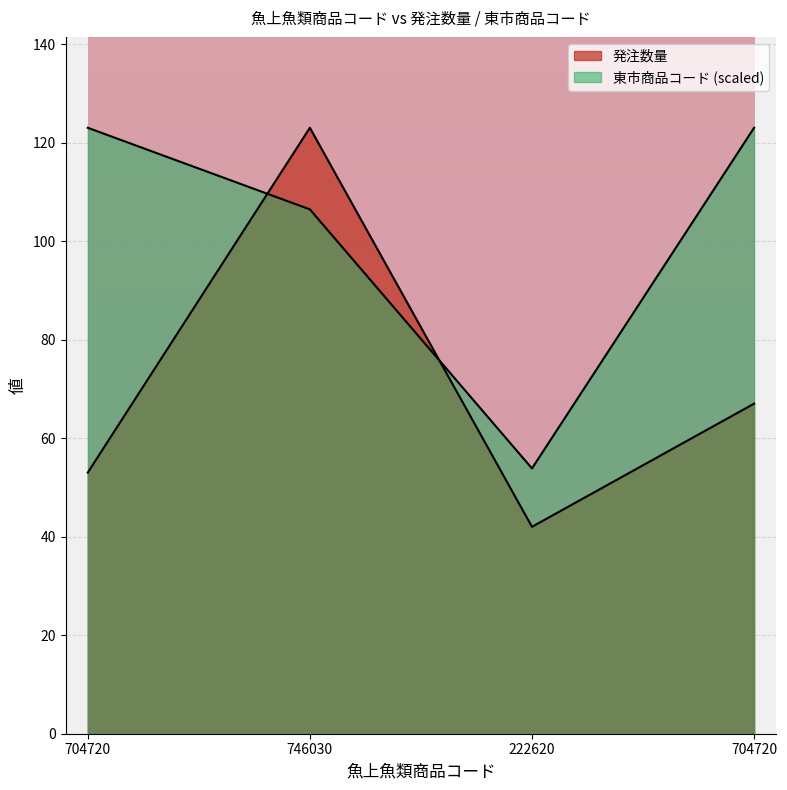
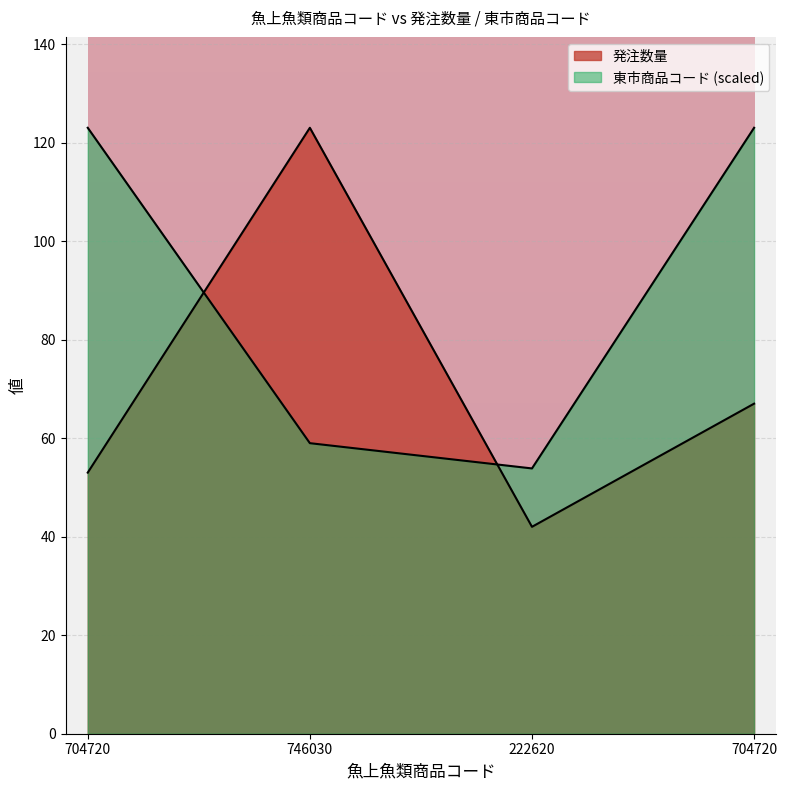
  {
    "発注数量": {
      "746030": 123,
      "222620": 42
    },
    "東市商品コード (scaled)": {
-     "746030": 106,
+     "746030": 59,
      "222620": 54
    }
  }
